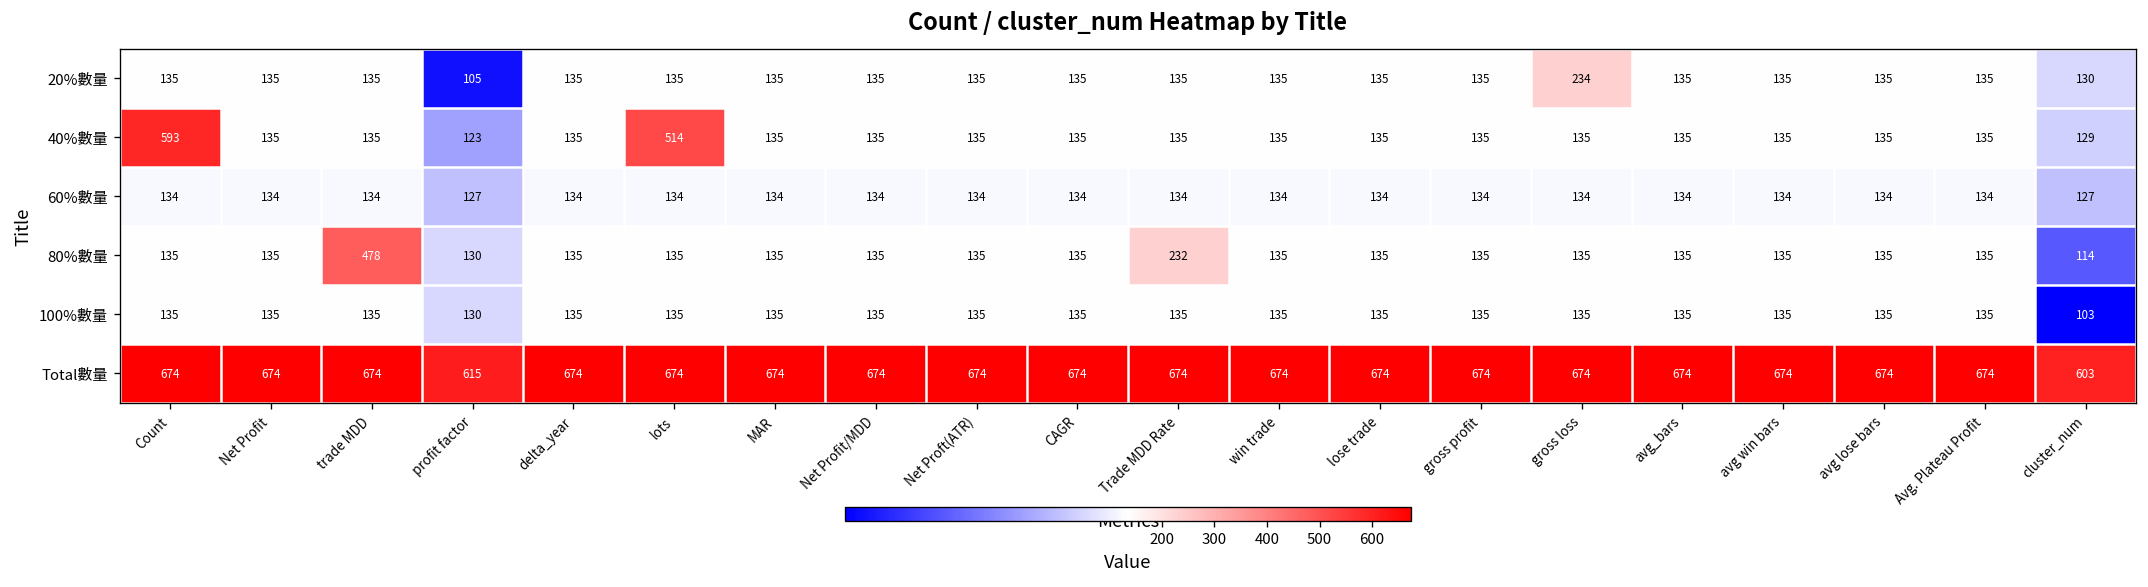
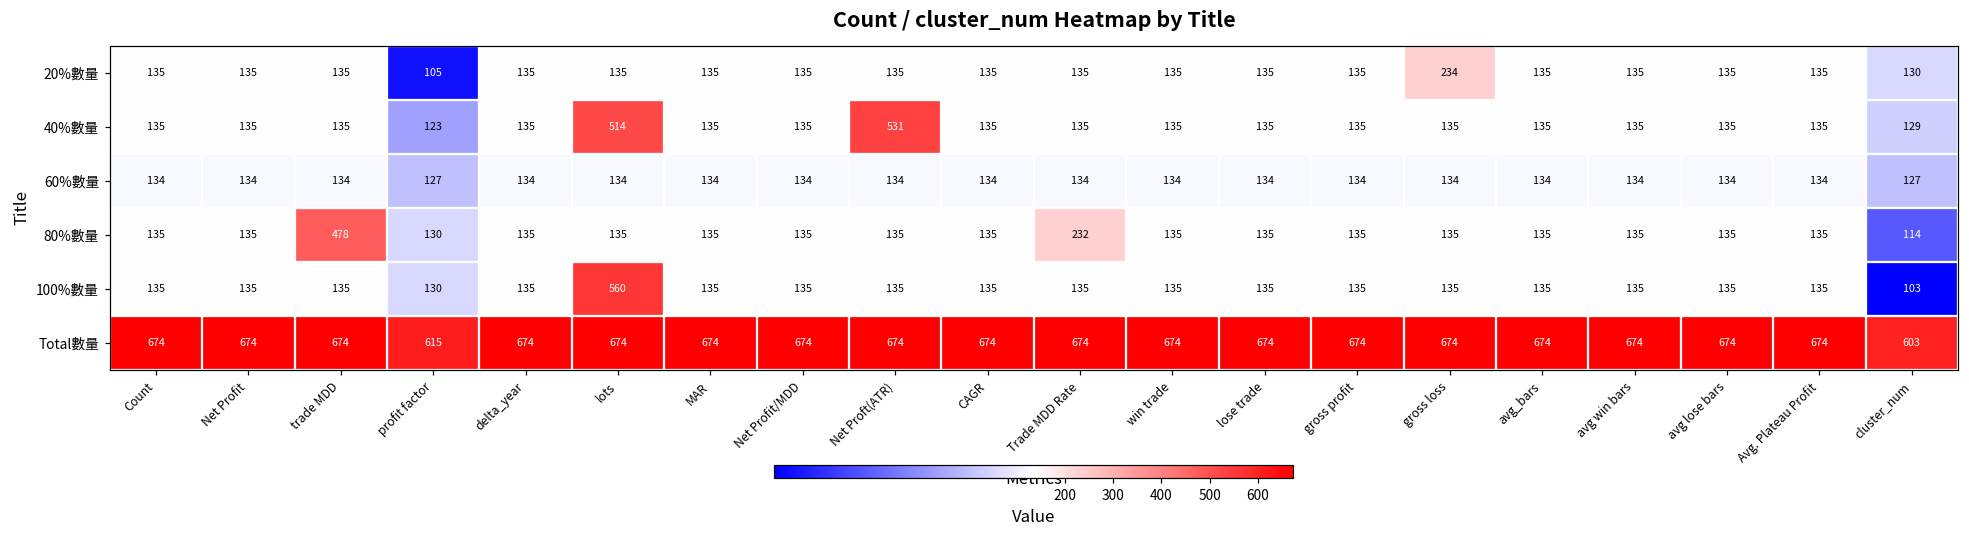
  {
    "20%數量": {
      "Count": 135,
      "Net Profit": 135,
      "trade MDD": 135,
      "profit factor": 105,
      "delta_year": 135,
      "lots": 135,
      "MAR": 135,
      "Net Profit/MDD": 135,
      "Net Proft(ATR)": 135,
      "CAGR": 135,
      "Trade MDD Rate": 135,
      "win trade": 135,
      "lose trade": 135,
      "gross profit": 135,
      "gross loss": 234,
      "avg_bars": 135,
      "avg win bars": 135,
      "avg lose bars": 135,
      "Avg. Plateau Profit": 135,
      "cluster_num": 130
    },
    "40%數量": {
-     "Count": 593,
+     "Count": 135,
      "Net Profit": 135,
      "trade MDD": 135,
      "profit factor": 123,
      "delta_year": 135,
      "lots": 514,
      "MAR": 135,
      "Net Profit/MDD": 135,
-     "Net Proft(ATR)": 135,
+     "Net Proft(ATR)": 531,
      "CAGR": 135,
      "Trade MDD Rate": 135,
      "win trade": 135,
      "lose trade": 135,
      "gross profit": 135,
      "gross loss": 135,
      "avg_bars": 135,
      "avg win bars": 135,
      "avg lose bars": 135,
      "Avg. Plateau Profit": 135,
      "cluster_num": 129
    },
    "60%數量": {
      "Count": 134,
      "Net Profit": 134,
      "trade MDD": 134,
      "profit factor": 127,
      "delta_year": 134,
      "lots": 134,
      "MAR": 134,
      "Net Profit/MDD": 134,
      "Net Proft(ATR)": 134,
      "CAGR": 134,
      "Trade MDD Rate": 134,
      "win trade": 134,
      "lose trade": 134,
      "gross profit": 134,
      "gross loss": 134,
      "avg_bars": 134,
      "avg win bars": 134,
      "avg lose bars": 134,
      "Avg. Plateau Profit": 134,
      "cluster_num": 127
    },
    "80%數量": {
      "Count": 135,
      "Net Profit": 135,
      "trade MDD": 478,
      "profit factor": 130,
      "delta_year": 135,
      "lots": 135,
      "MAR": 135,
      "Net Profit/MDD": 135,
      "Net Proft(ATR)": 135,
      "CAGR": 135,
      "Trade MDD Rate": 232,
      "win trade": 135,
      "lose trade": 135,
      "gross profit": 135,
      "gross loss": 135,
      "avg_bars": 135,
      "avg win bars": 135,
      "avg lose bars": 135,
      "Avg. Plateau Profit": 135,
      "cluster_num": 114
    },
    "100%數量": {
      "Count": 135,
      "Net Profit": 135,
      "trade MDD": 135,
      "profit factor": 130,
      "delta_year": 135,
-     "lots": 135,
+     "lots": 560,
      "MAR": 135,
      "Net Profit/MDD": 135,
      "Net Proft(ATR)": 135,
      "CAGR": 135,
      "Trade MDD Rate": 135,
      "win trade": 135,
      "lose trade": 135,
      "gross profit": 135,
      "gross loss": 135,
      "avg_bars": 135,
      "avg win bars": 135,
      "avg lose bars": 135,
      "Avg. Plateau Profit": 135,
      "cluster_num": 103
    },
    "Total數量": {
      "Count": 674,
      "Net Profit": 674,
      "trade MDD": 674,
      "profit factor": 615,
      "delta_year": 674,
      "lots": 674,
      "MAR": 674,
      "Net Profit/MDD": 674,
      "Net Proft(ATR)": 674,
      "CAGR": 674,
      "Trade MDD Rate": 674,
      "win trade": 674,
      "lose trade": 674,
      "gross profit": 674,
      "gross loss": 674,
      "avg_bars": 674,
      "avg win bars": 674,
      "avg lose bars": 674,
      "Avg. Plateau Profit": 674,
      "cluster_num": 603
    }
  }
